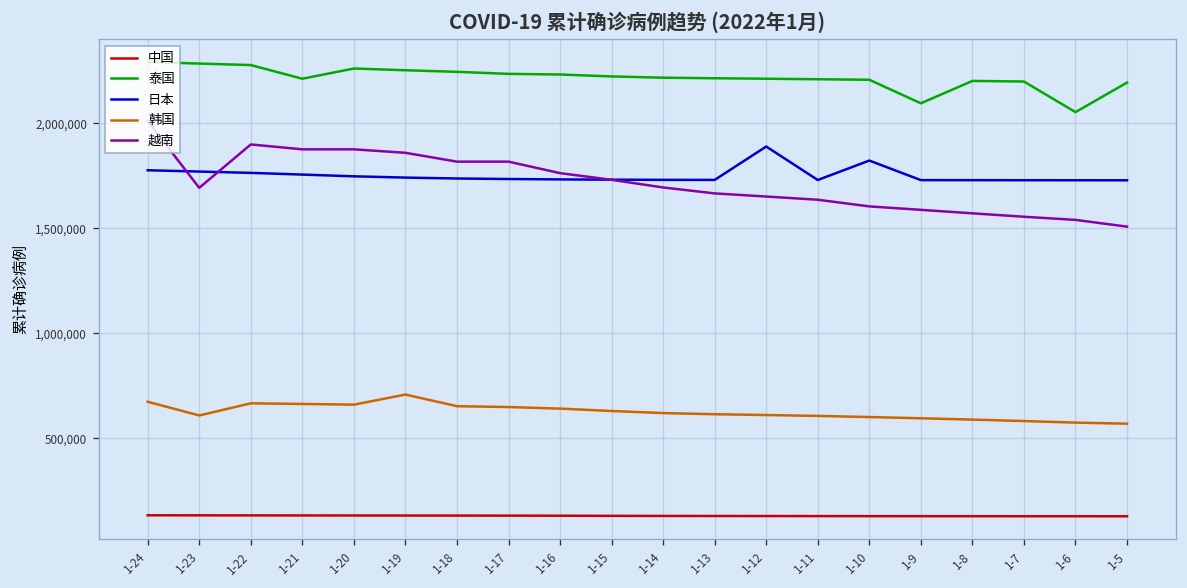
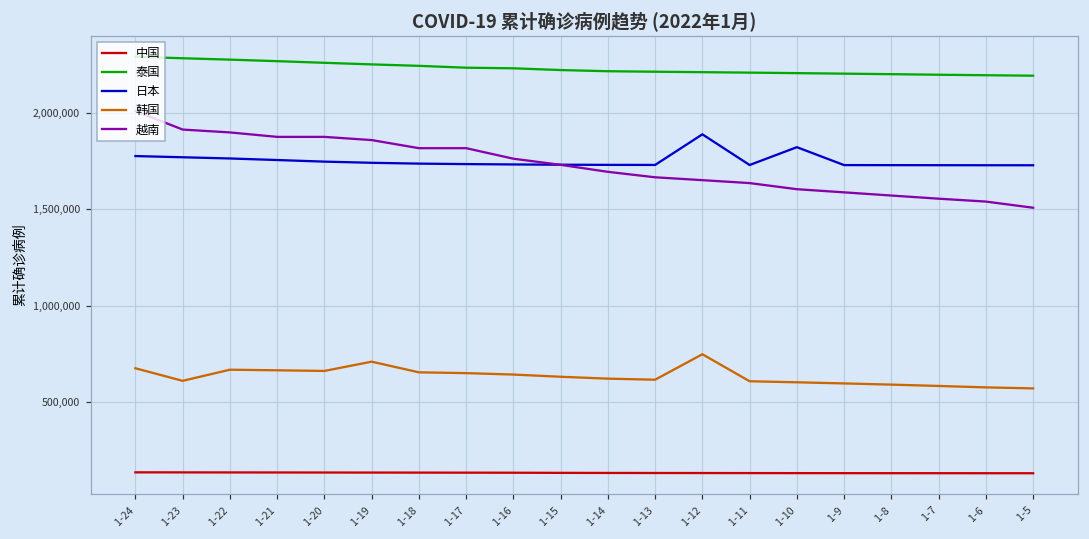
  {
    "中国": {
      "1-24": "130,000",
      "1-23": "130,000",
      "1-22": "130,000",
      "1-21": "130,000",
      "1-20": "130,000",
      "1-19": "130,000",
      "1-18": "130,000",
      "1-17": "130,000",
      "1-16": "130,000",
      "1-15": "130,000",
      "1-14": "130,000",
      "1-13": "130,000",
      "1-12": "130,000",
      "1-11": "130,000",
      "1-10": "130,000",
      "1-9": "130,000",
      "1-8": "130,000",
      "1-7": "130,000",
      "1-6": "130,000",
      "1-5": "130,000"
    },
    "泰国": {
      "1-23": "2,280,000",
      "1-22": "2,280,000",
-     "1-21": "2,210,000",
+     "1-21": "2,270,000",
      "1-20": "2,260,000",
      "1-19": "2,250,000",
      "1-18": "2,250,000",
      "1-17": "2,240,000",
      "1-16": "2,230,000",
      "1-15": "2,220,000",
      "1-14": "2,220,000",
      "1-13": "2,210,000",
      "1-12": "2,210,000",
      "1-11": "2,210,000",
      "1-10": "2,210,000",
-     "1-9": "2,100,000",
+     "1-9": "2,200,000",
      "1-8": "2,200,000",
      "1-7": "2,200,000",
-     "1-6": "2,050,000",
+     "1-6": "2,200,000",
      "1-5": "2,190,000"
    },
    "日本": {
      "1-24": "1,780,000",
      "1-23": "1,770,000",
      "1-22": "1,760,000",
      "1-21": "1,760,000",
      "1-20": "1,750,000",
      "1-19": "1,740,000",
      "1-18": "1,740,000",
      "1-17": "1,740,000",
      "1-16": "1,730,000",
      "1-14": "1,730,000",
      "1-13": "1,730,000",
      "1-12": "1,890,000",
      "1-11": "1,730,000",
      "1-10": "1,820,000",
      "1-9": "1,730,000",
      "1-8": "1,730,000",
      "1-7": "1,730,000",
      "1-6": "1,730,000",
      "1-5": "1,730,000"
    },
    "韩国": {
      "1-24": "670,000",
      "1-23": "610,000",
      "1-22": "670,000",
      "1-21": "660,000",
      "1-20": "660,000",
      "1-19": "710,000",
      "1-18": "650,000",
      "1-17": "650,000",
      "1-16": "640,000",
      "1-15": "630,000",
      "1-14": "620,000",
      "1-13": "620,000",
-     "1-12": "610,000",
+     "1-12": "750,000",
      "1-11": "610,000",
      "1-10": "600,000",
      "1-9": "600,000",
      "1-8": "590,000",
      "1-7": "580,000",
      "1-6": "580,000",
      "1-5": "570,000"
    },
    "越南": {
-     "1-23": "1,690,000",
+     "1-23": "1,910,000",
      "1-22": "1,900,000",
      "1-21": "1,880,000",
      "1-20": "1,880,000",
      "1-19": "1,860,000",
      "1-18": "1,820,000",
      "1-17": "1,820,000",
      "1-16": "1,760,000",
      "1-14": "1,690,000",
      "1-13": "1,670,000",
      "1-12": "1,650,000",
      "1-11": "1,640,000",
      "1-10": "1,600,000",
      "1-9": "1,590,000",
      "1-8": "1,570,000",
      "1-7": "1,560,000",
      "1-6": "1,540,000",
      "1-5": "1,510,000"
    }
  }
